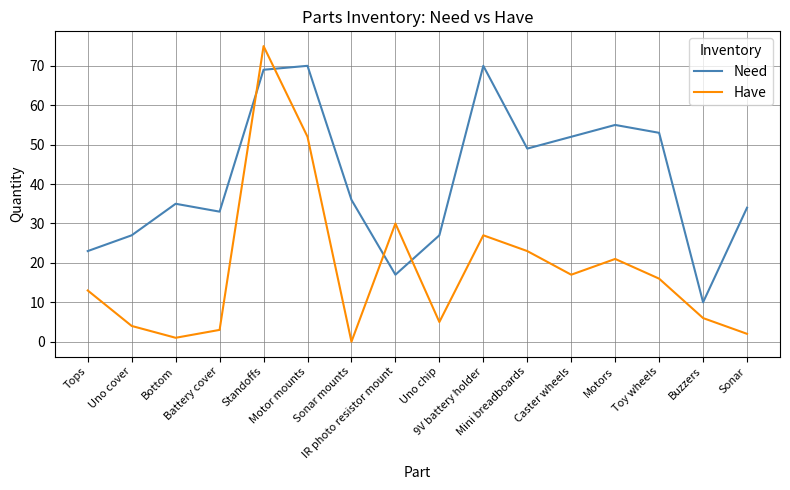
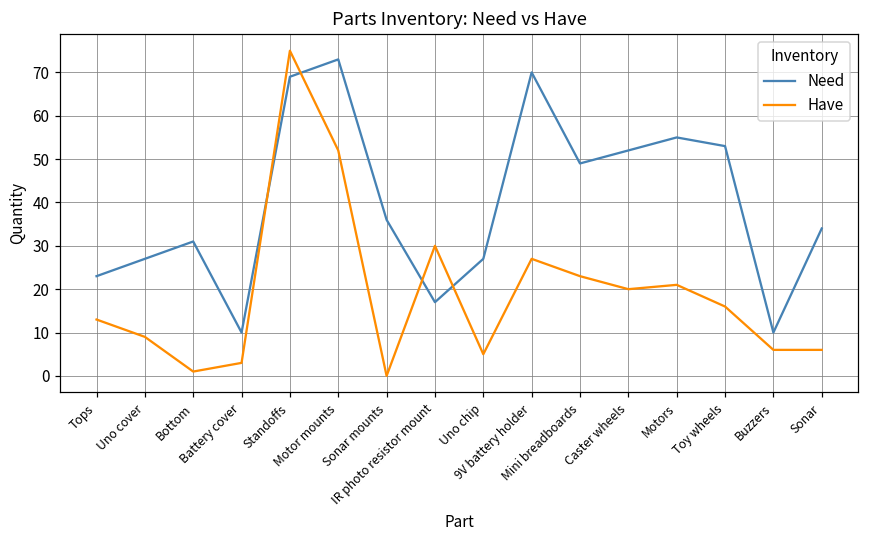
  {
    "Need": {
      "Tops": 23,
      "Uno cover": 27,
-     "Bottom": 35,
-     "Battery cover": 33,
+     "Bottom": 31,
+     "Battery cover": 10,
      "Standoffs": 69,
-     "Motor mounts": 70,
+     "Motor mounts": 73,
      "Sonar mounts": 36,
      "IR photo resistor mount": 17,
      "Uno chip": 27,
      "9V battery holder": 70,
      "Mini breadboards": 49,
      "Caster wheels": 52,
      "Motors": 55,
      "Toy wheels": 53,
      "Buzzers": 10,
      "Sonar": 34
    },
    "Have": {
      "Tops": 13,
-     "Uno cover": 4,
+     "Uno cover": 9,
      "Bottom": 1,
      "Battery cover": 3,
      "Standoffs": 75,
      "Motor mounts": 52,
      "Sonar mounts": 0,
      "IR photo resistor mount": 30,
      "Uno chip": 5,
      "9V battery holder": 27,
      "Mini breadboards": 23,
-     "Caster wheels": 17,
+     "Caster wheels": 20,
      "Motors": 21,
      "Toy wheels": 16,
      "Buzzers": 6,
-     "Sonar": 2
+     "Sonar": 6
    }
  }
